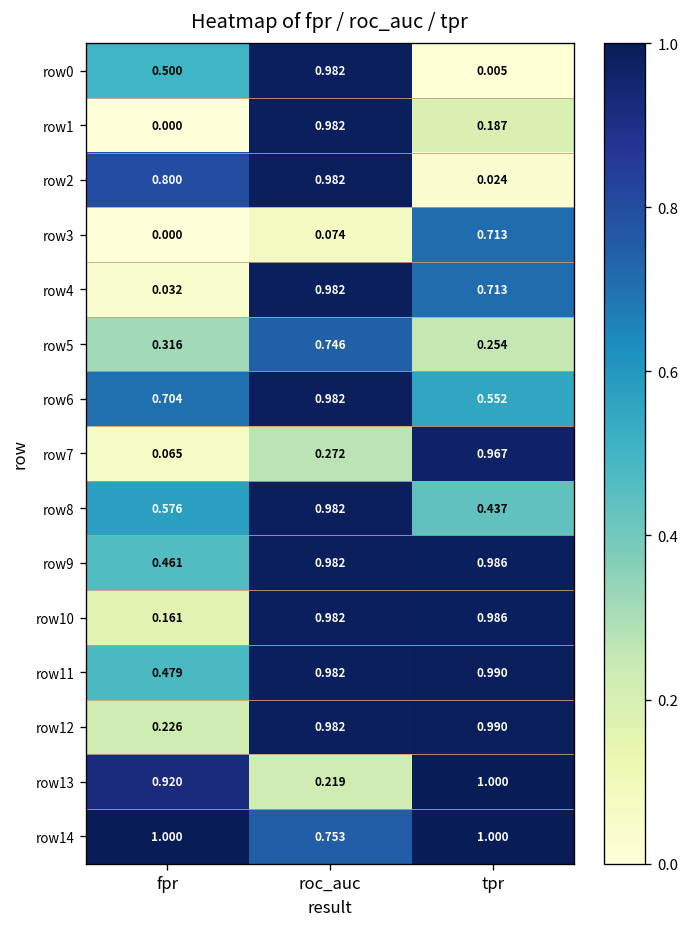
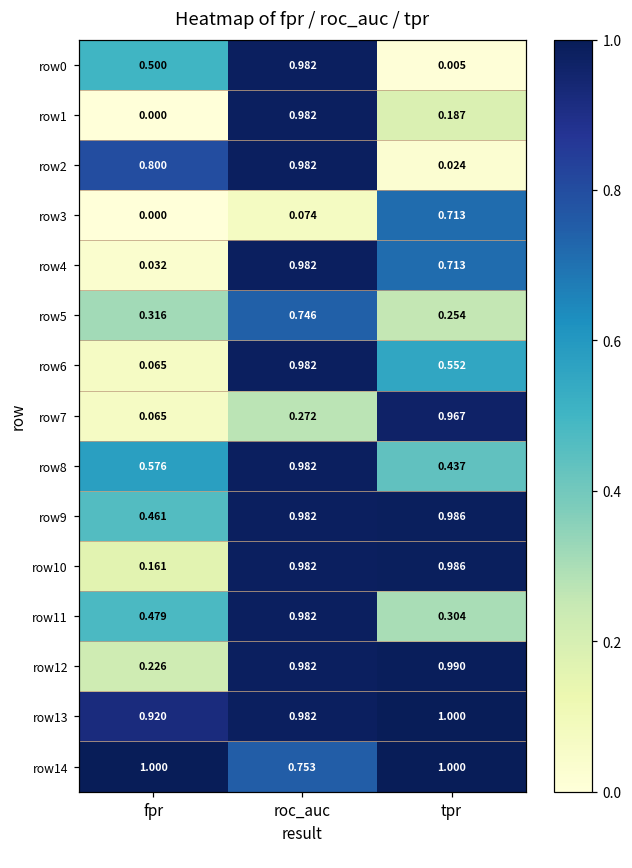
  {
    "row0": {
      "fpr": 0.500,
      "roc_auc": 0.982,
      "tpr": 0.005
    },
    "row1": {
      "fpr": 0.000,
      "roc_auc": 0.982,
      "tpr": 0.187
    },
    "row2": {
      "fpr": 0.800,
      "roc_auc": 0.982,
      "tpr": 0.024
    },
    "row3": {
      "fpr": 0.000,
      "roc_auc": 0.074,
      "tpr": 0.713
    },
    "row4": {
      "fpr": 0.032,
      "roc_auc": 0.982,
      "tpr": 0.713
    },
    "row5": {
      "fpr": 0.316,
      "roc_auc": 0.746,
      "tpr": 0.254
    },
    "row6": {
-     "fpr": 0.704,
+     "fpr": 0.065,
      "roc_auc": 0.982,
      "tpr": 0.552
    },
    "row7": {
      "fpr": 0.065,
      "roc_auc": 0.272,
      "tpr": 0.967
    },
    "row8": {
      "fpr": 0.576,
      "roc_auc": 0.982,
      "tpr": 0.437
    },
    "row9": {
      "fpr": 0.461,
      "roc_auc": 0.982,
      "tpr": 0.986
    },
    "row10": {
      "fpr": 0.161,
      "roc_auc": 0.982,
      "tpr": 0.986
    },
    "row11": {
      "fpr": 0.479,
      "roc_auc": 0.982,
-     "tpr": 0.990
+     "tpr": 0.304
    },
    "row12": {
      "fpr": 0.226,
      "roc_auc": 0.982,
      "tpr": 0.990
    },
    "row13": {
      "fpr": 0.920,
-     "roc_auc": 0.219,
+     "roc_auc": 0.982,
      "tpr": 1.000
    },
    "row14": {
      "fpr": 1.000,
      "roc_auc": 0.753,
      "tpr": 1.000
    }
  }
